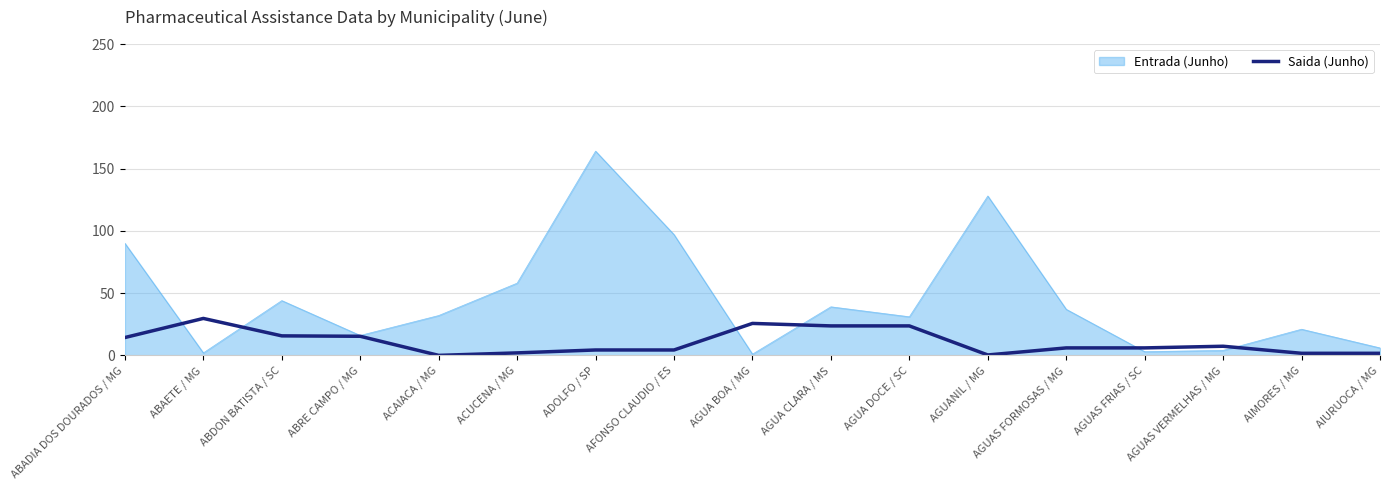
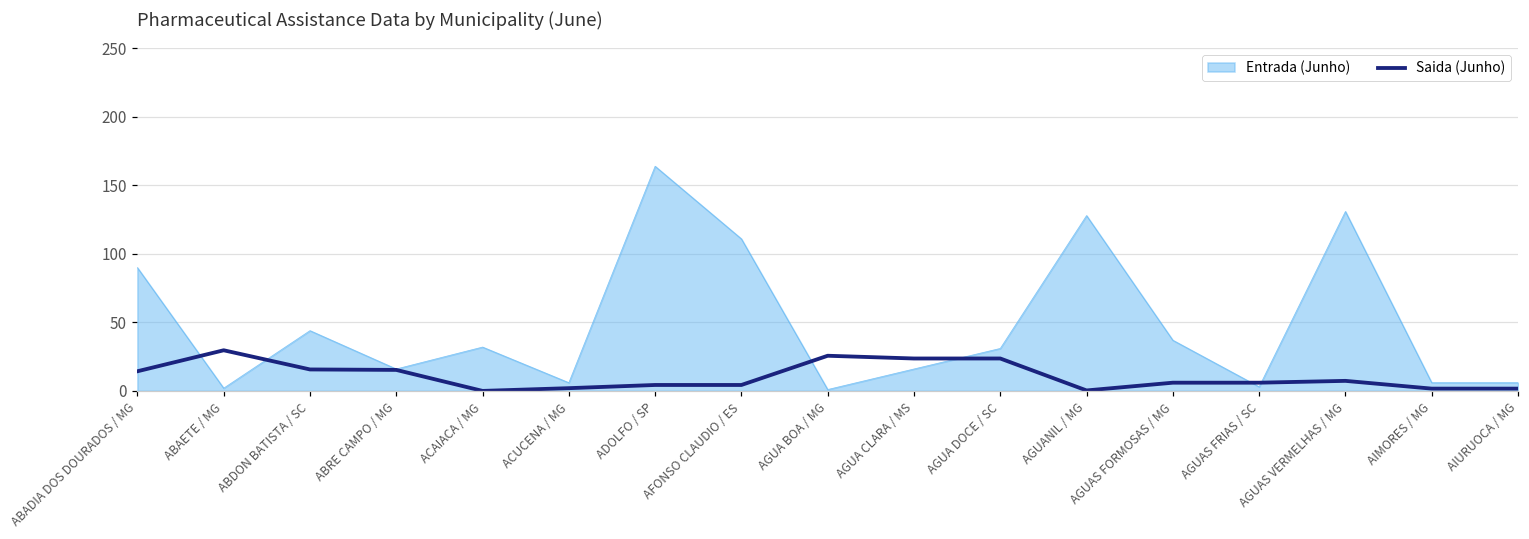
  {
    "Entrada (Junho)": {
      "ABADIA DOS DOURADOS / MG": 90,
      "ABAETE / MG": 2,
      "ABDON BATISTA / SC": 44,
      "ACAIACA / MG": 32,
-     "ACUCENA / MG": 58,
+     "ACUCENA / MG": 6,
      "ADOLFO / SP": 164,
-     "AFONSO CLAUDIO / ES": 97,
+     "AFONSO CLAUDIO / ES": 111,
      "AGUA BOA / MG": 1,
-     "AGUA CLARA / MS": 39,
+     "AGUA CLARA / MS": 16,
      "AGUA DOCE / SC": 31,
      "AGUANIL / MG": 128,
      "AGUAS FORMOSAS / MG": 37,
      "AGUAS FRIAS / SC": 3,
-     "AGUAS VERMELHAS / MG": 4,
-     "AIMORES / MG": 21,
+     "AGUAS VERMELHAS / MG": 131,
+     "AIMORES / MG": 6,
      "AIURUOCA / MG": 6
    },
    "Saida (Junho)": {
      "ABADIA DOS DOURADOS / MG": 14,
      "ABAETE / MG": 30,
      "ABDON BATISTA / SC": 16,
      "ACAIACA / MG": 0,
      "ACUCENA / MG": 2,
      "ADOLFO / SP": 4,
      "AFONSO CLAUDIO / ES": 4,
      "AGUA BOA / MG": 26,
      "AGUA CLARA / MS": 24,
      "AGUA DOCE / SC": 24,
      "AGUANIL / MG": 0,
      "AGUAS FORMOSAS / MG": 6,
      "AGUAS FRIAS / SC": 6,
      "AGUAS VERMELHAS / MG": 7,
      "AIMORES / MG": 2,
      "AIURUOCA / MG": 2
    }
  }
